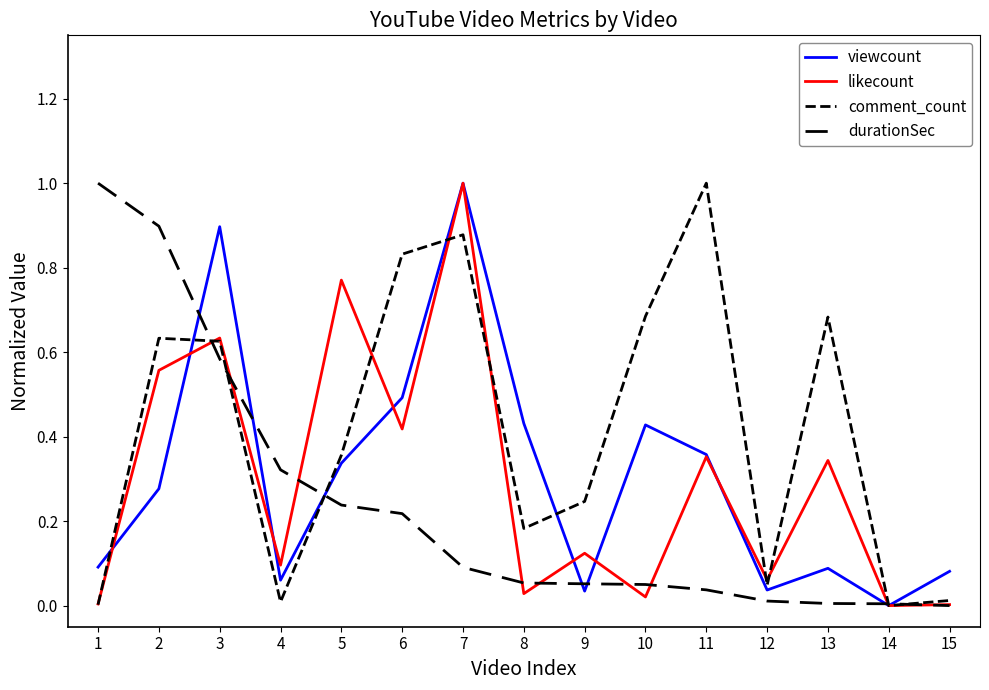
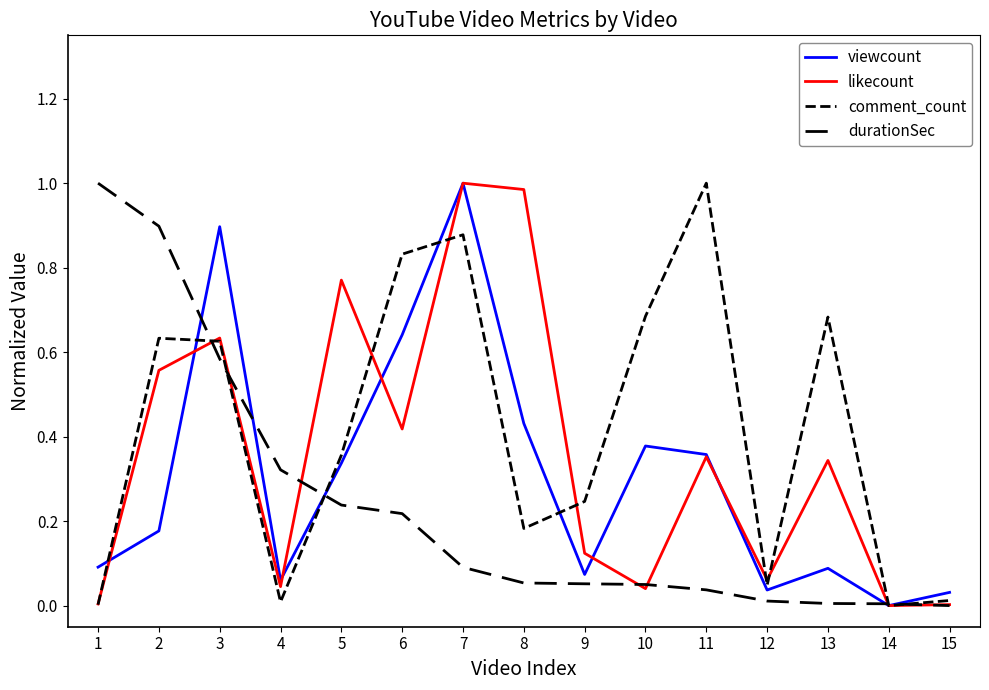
  {
    "viewcount": {
      "1": 0.09,
-     "2": 0.28,
+     "2": 0.18,
      "3": 0.90,
      "4": 0.06,
      "5": 0.34,
-     "6": 0.49,
+     "6": 0.64,
      "8": 0.43,
-     "9": 0.03,
-     "10": 0.43,
+     "9": 0.07,
+     "10": 0.38,
      "12": 0.04,
      "13": 0.09,
-     "15": 0.08
+     "15": 0.03
    },
    "likecount": {
      "2": 0.56,
      "3": 0.63,
-     "4": 0.10,
+     "4": 0.04,
      "5": 0.77,
      "6": 0.42,
-     "8": 0.03,
+     "8": 0.98,
      "9": 0.12,
-     "10": 0.02,
+     "10": 0.04,
      "12": 0.06,
      "13": 0.34
    }
  }
